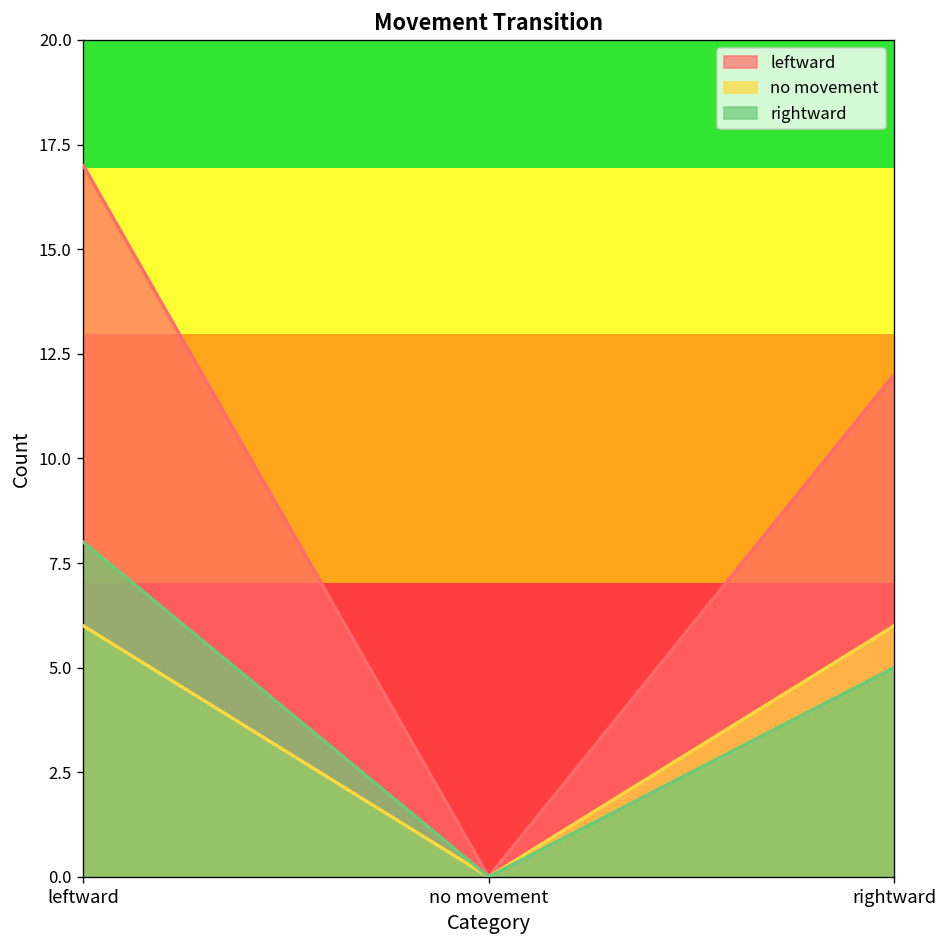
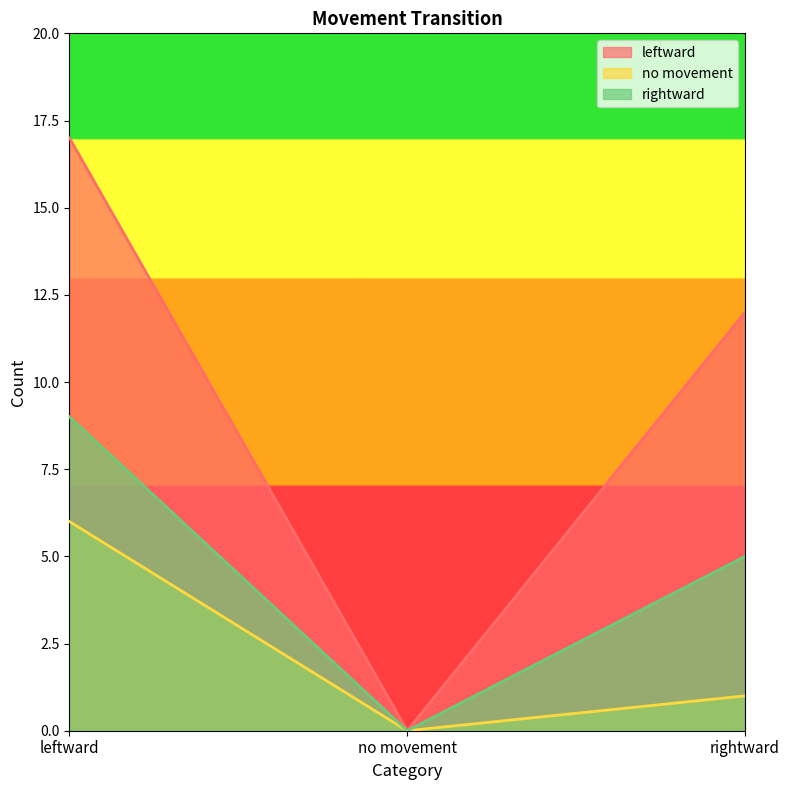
  {
    "leftward": {
      "leftward": 17,
      "rightward": 12
    },
    "no movement": {
      "leftward": 6,
-     "rightward": 6
+     "rightward": 1
    },
    "rightward": {
-     "leftward": 8,
+     "leftward": 9,
      "rightward": 5
    }
  }
